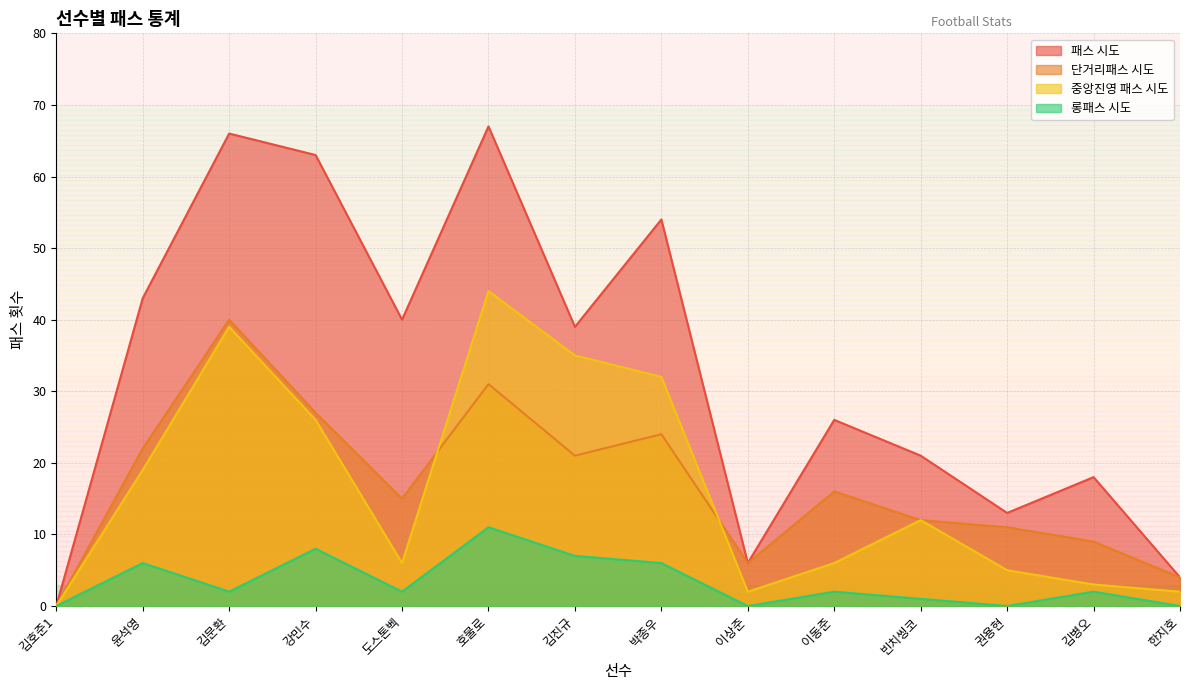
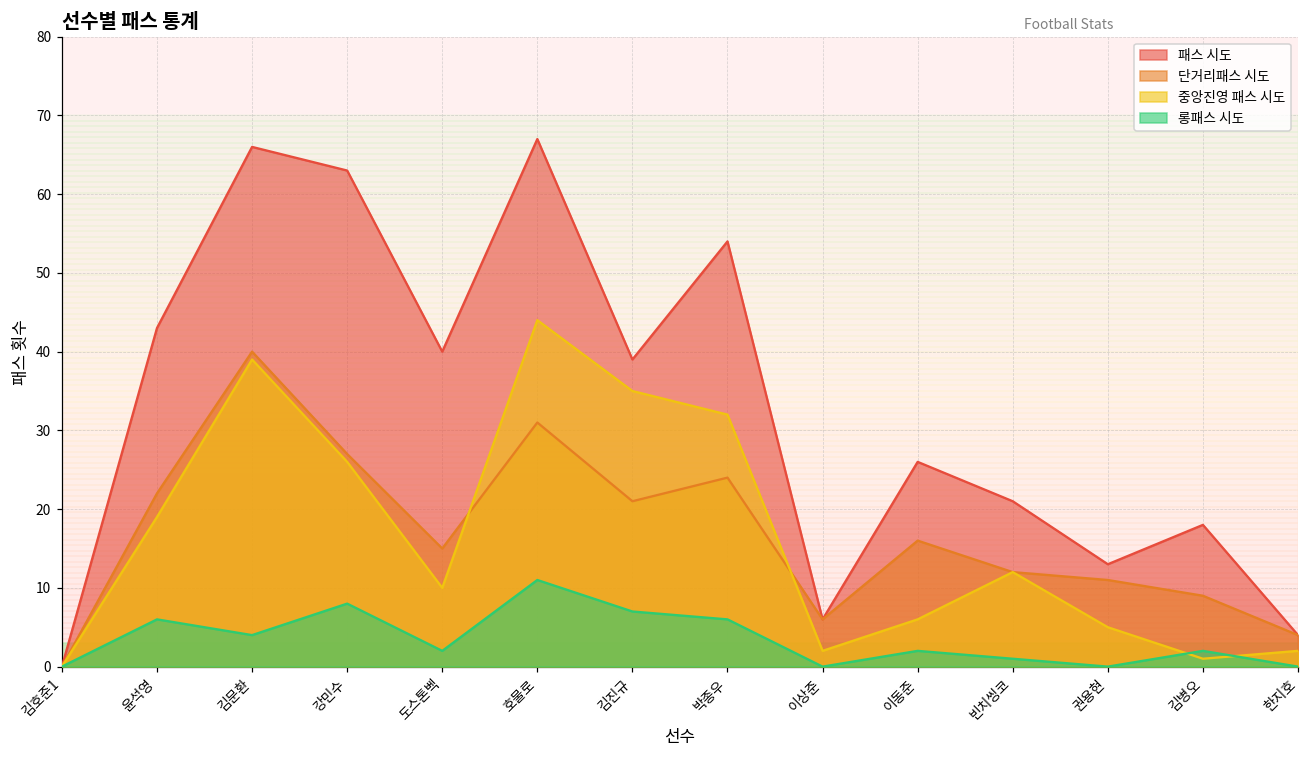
  {
    "중앙진영 패스 시도": {
      "윤석영": 19,
      "김문환": 39,
      "강민수": 26,
-     "도스톤벡": 6,
+     "도스톤벡": 10,
      "호물로": 44,
      "김진규": 35,
      "박종우": 32,
      "이상준": 2,
      "이동준": 6,
      "권용현": 5,
-     "김병오": 3,
+     "김병오": 1,
      "한지호": 2
    },
    "롱패스 시도": {
      "윤석영": 6,
-     "김문환": 2,
+     "김문환": 4,
      "강민수": 8,
      "도스톤벡": 2,
      "호물로": 11,
      "김진규": 7,
      "박종우": 6,
      "이상준": 0,
      "이동준": 2,
      "빈치씽코": 1,
      "권용현": 0,
      "김병오": 2,
      "한지호": 0
    }
  }
